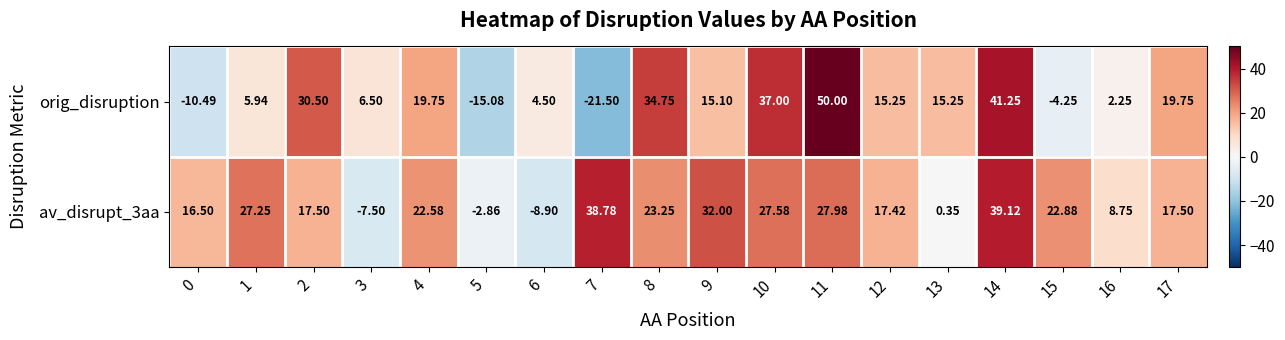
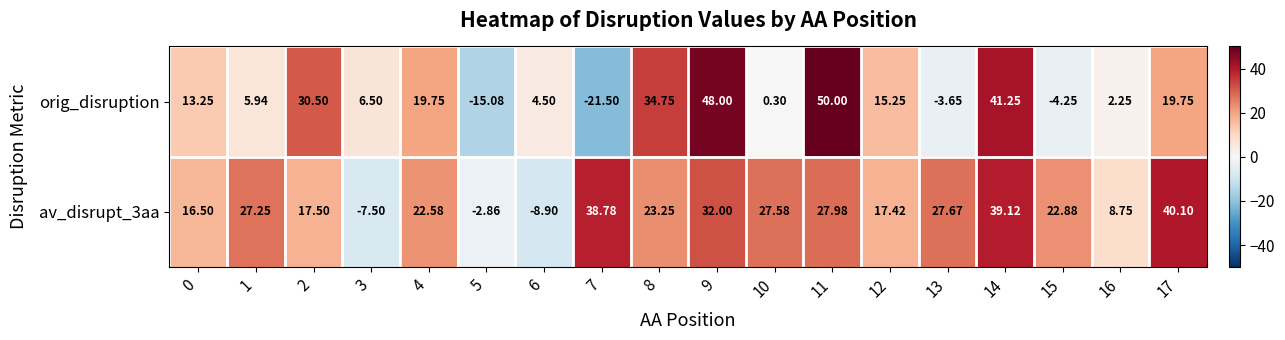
  {
    "orig_disruption": {
-     "0": -10.49,
+     "0": 13.25,
      "1": 5.94,
      "2": 30.50,
      "3": 6.50,
      "4": 19.75,
      "5": -15.08,
      "6": 4.50,
      "7": -21.50,
      "8": 34.75,
-     "9": 15.10,
-     "10": 37.00,
+     "9": 48.00,
+     "10": 0.30,
      "11": 50.00,
      "12": 15.25,
-     "13": 15.25,
+     "13": -3.65,
      "14": 41.25,
      "15": -4.25,
      "16": 2.25,
      "17": 19.75
    },
    "av_disrupt_3aa": {
      "0": 16.50,
      "1": 27.25,
      "2": 17.50,
      "3": -7.50,
      "4": 22.58,
      "5": -2.86,
      "6": -8.90,
      "7": 38.78,
      "8": 23.25,
      "9": 32.00,
      "10": 27.58,
      "11": 27.98,
      "12": 17.42,
-     "13": 0.35,
+     "13": 27.67,
      "14": 39.12,
      "15": 22.88,
      "16": 8.75,
-     "17": 17.50
+     "17": 40.10
    }
  }
